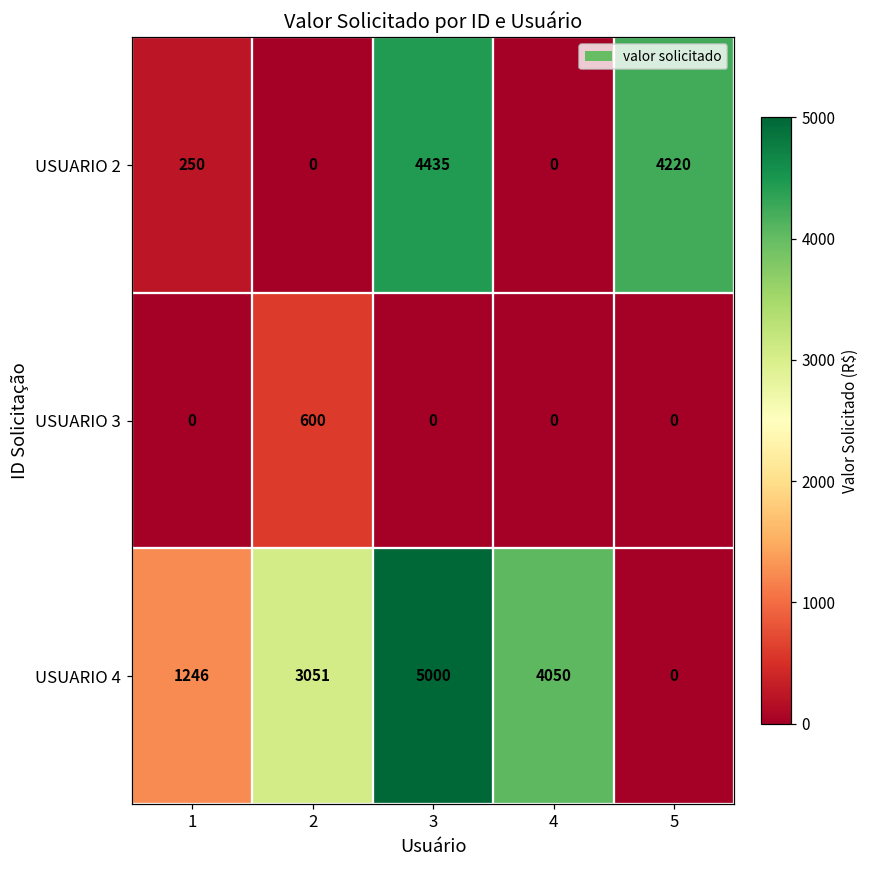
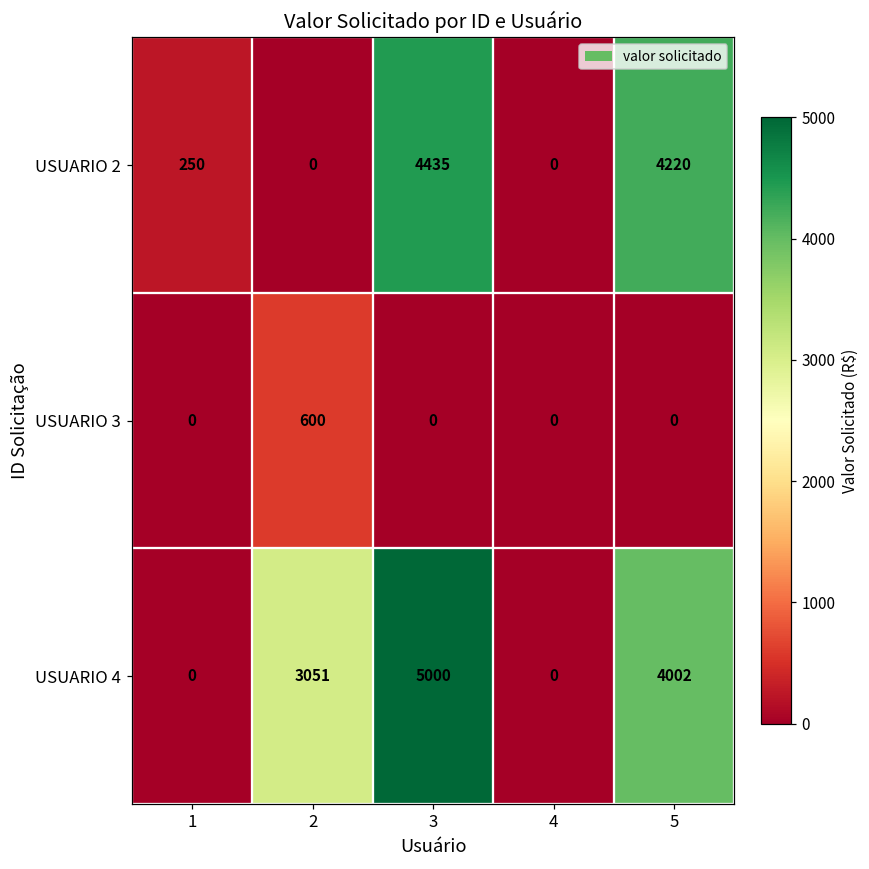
  {
    "USUARIO 2": {
      "1": 250,
      "2": 0,
      "3": 4435,
      "4": 0,
      "5": 4220
    },
    "USUARIO 3": {
      "1": 0,
      "2": 600,
      "3": 0,
      "4": 0,
      "5": 0
    },
    "USUARIO 4": {
-     "1": 1246,
+     "1": 0,
      "2": 3051,
      "3": 5000,
-     "4": 4050,
-     "5": 0
+     "4": 0,
+     "5": 4002
    }
  }
